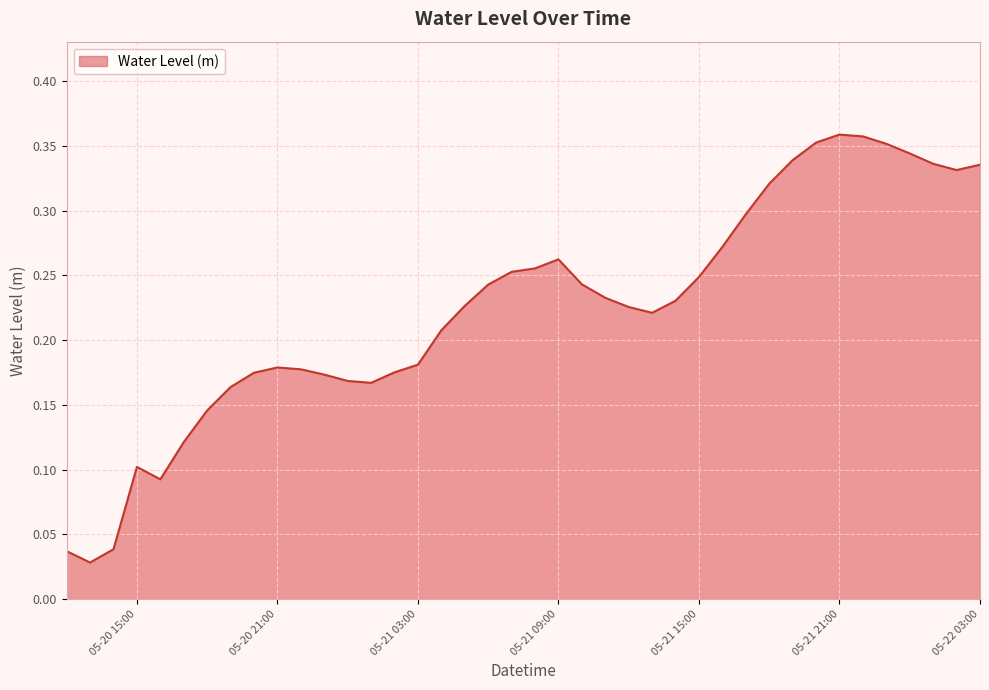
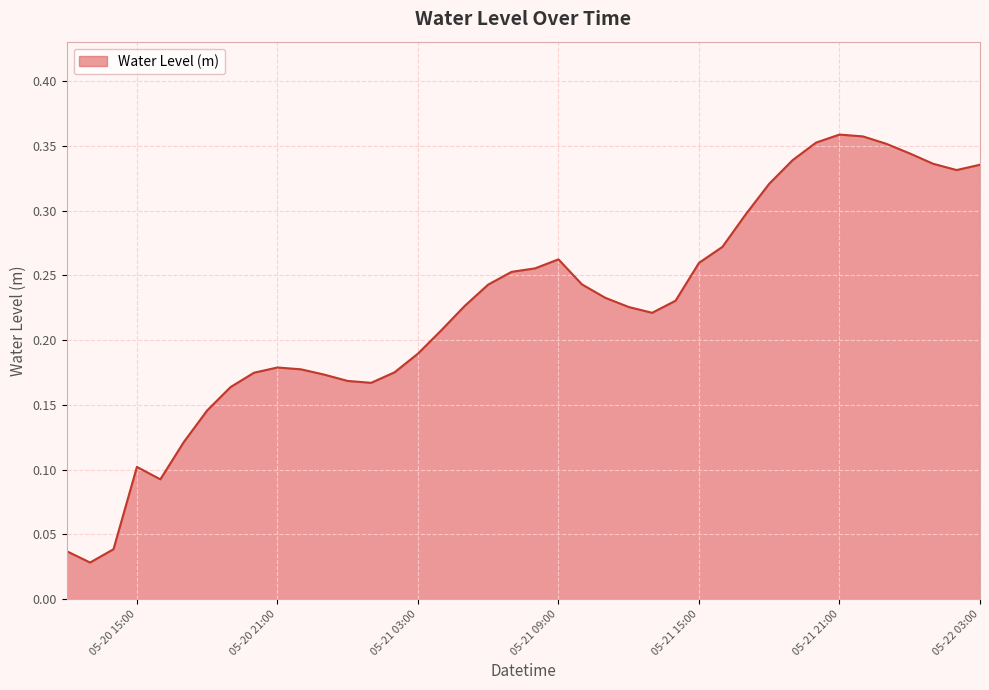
  {
    "05-20 15:00": 0.102,
    "05-20 21:00": 0.179,
-   "05-21 03:00": 0.181,
+   "05-21 03:00": 0.190,
    "05-21 09:00": 0.262,
-   "05-21 15:00": 0.249,
+   "05-21 15:00": 0.260,
    "05-21 21:00": 0.359,
    "05-22 03:00": 0.335
  }
